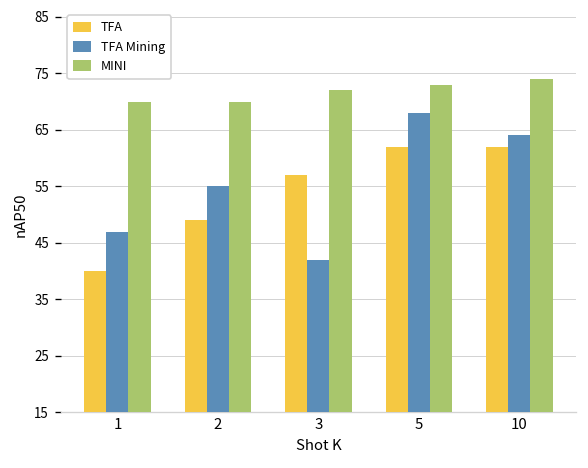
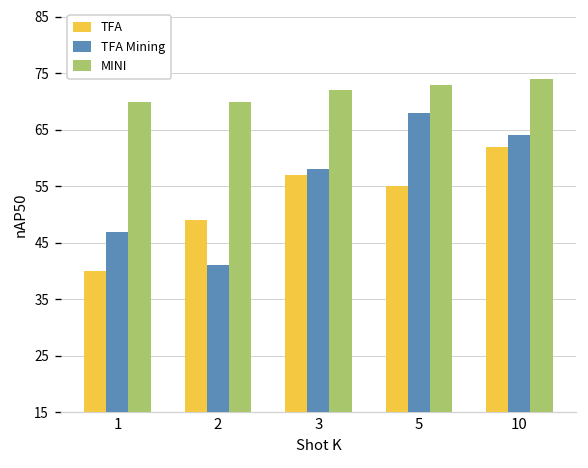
  {
    "TFA": {
      "1": 40,
      "2": 49,
      "3": 57,
-     "5": 62,
+     "5": 55,
      "10": 62
    },
    "TFA Mining": {
      "1": 47,
-     "2": 55,
-     "3": 42,
+     "2": 41,
+     "3": 58,
      "5": 68,
      "10": 64
    },
    "MINI": {
      "1": 70,
      "2": 70,
      "3": 72,
      "5": 73,
      "10": 74
    }
  }
